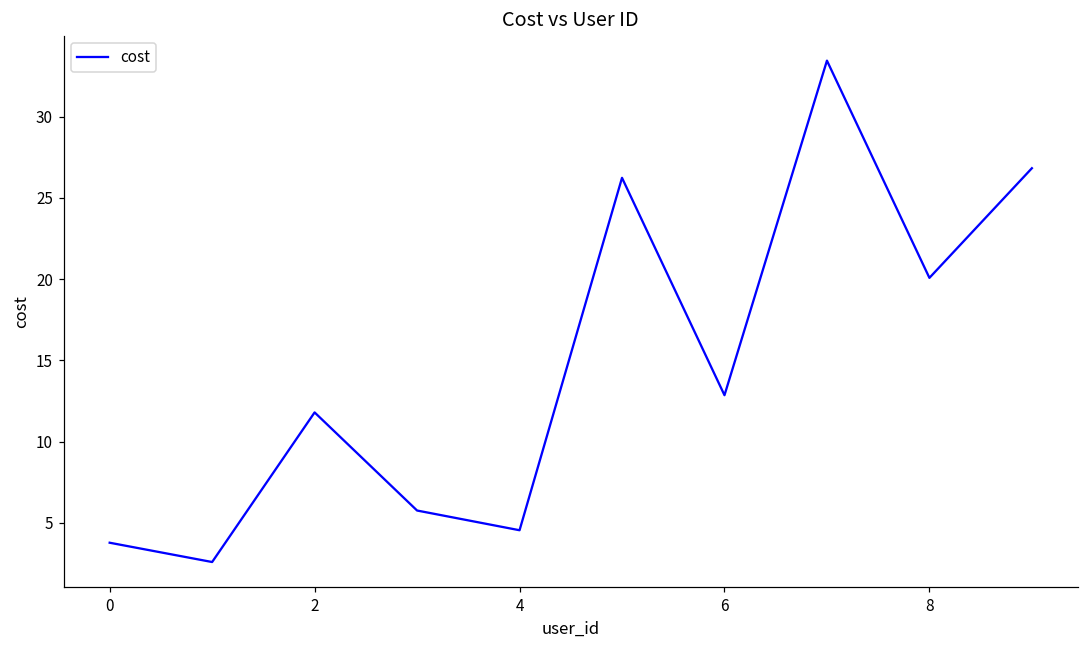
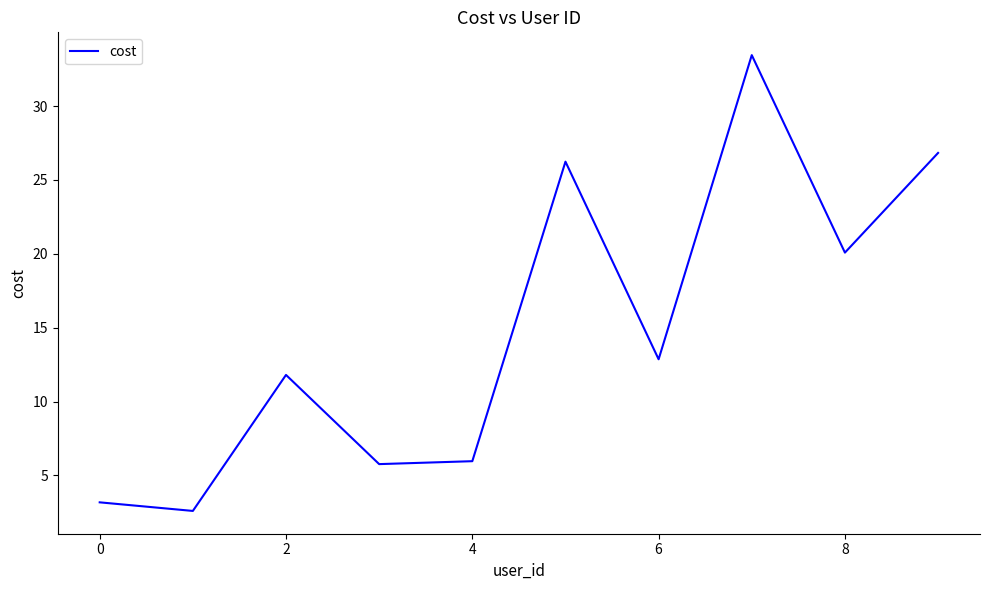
  {
-   "0": 3.8,
+   "0": 3.2,
    "2": 11.8,
-   "4": 4.5,
+   "4": 6.0,
    "6": 12.9,
    "8": 20.1
  }
